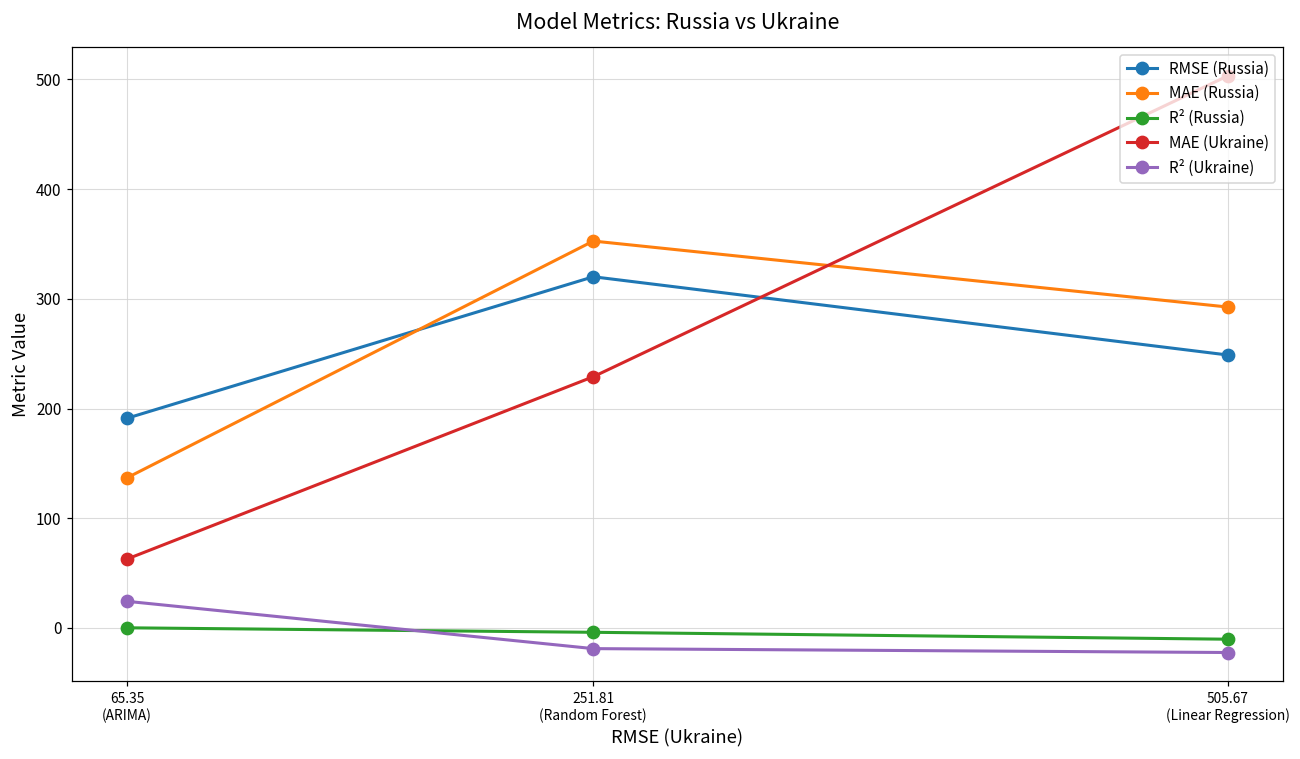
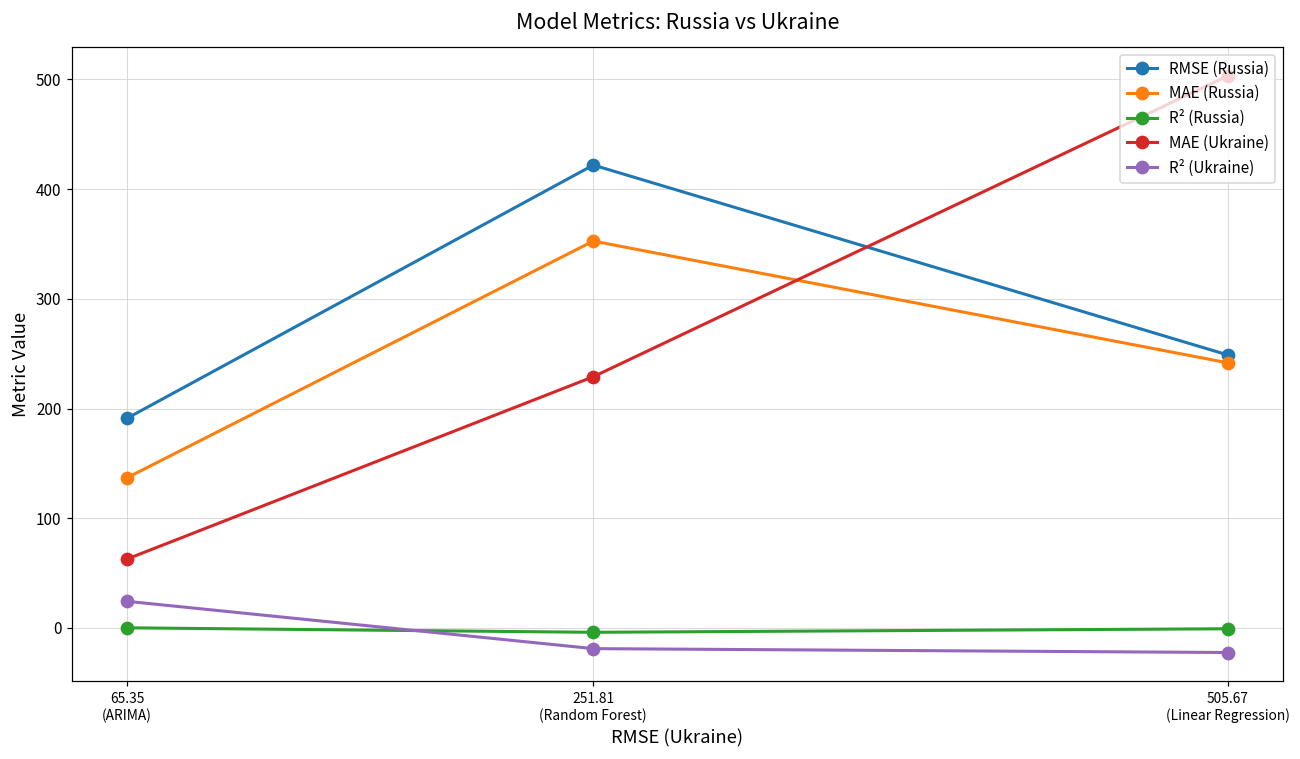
  {
    "RMSE (Russia)": {
      "65.35 (ARIMA)": 190,
-     "251.81 (Random Forest)": 320,
+     "251.81 (Random Forest)": 420,
      "505.67 (Linear Regression)": 250
    },
    "MAE (Russia)": {
      "65.35 (ARIMA)": 140,
      "251.81 (Random Forest)": 350,
-     "505.67 (Linear Regression)": 290
+     "505.67 (Linear Regression)": 240
    },
    "R² (Russia)": {
      "65.35 (ARIMA)": 0,
      "251.81 (Random Forest)": 0,
-     "505.67 (Linear Regression)": -10
+     "505.67 (Linear Regression)": 0
    },
    "MAE (Ukraine)": {
      "65.35 (ARIMA)": 60,
      "251.81 (Random Forest)": 230
    },
    "R² (Ukraine)": {
      "65.35 (ARIMA)": 20,
      "251.81 (Random Forest)": -20,
      "505.67 (Linear Regression)": -20
    }
  }
